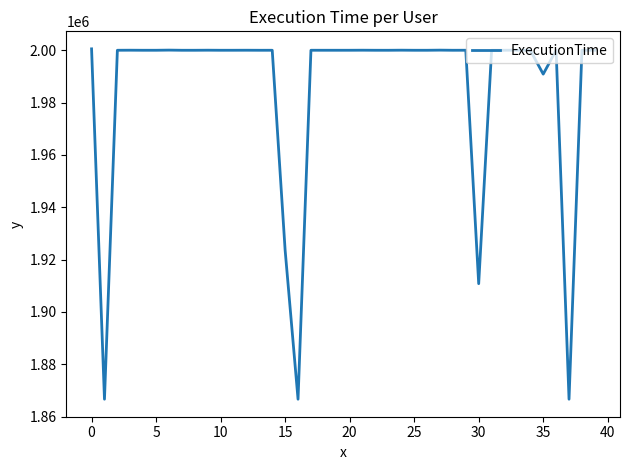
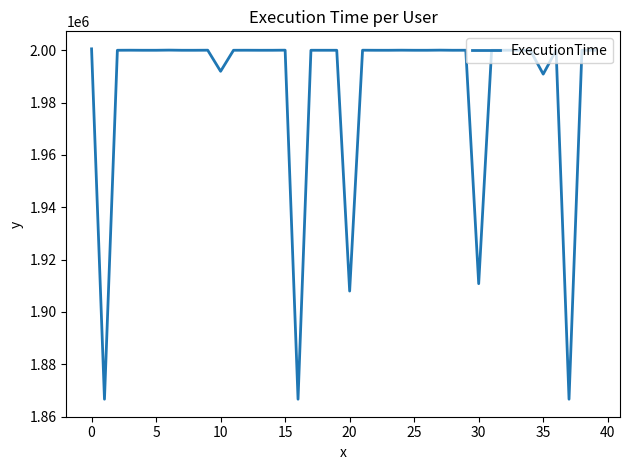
  {
    "0": 2001000,
    "5": 2000000,
-   "10": 2000000,
-   "15": 1924000,
-   "20": 2000000,
+   "10": 1992000,
+   "15": 2000000,
+   "20": 1908000,
    "25": 2000000,
    "30": 1911000,
    "35": 1991000
  }
